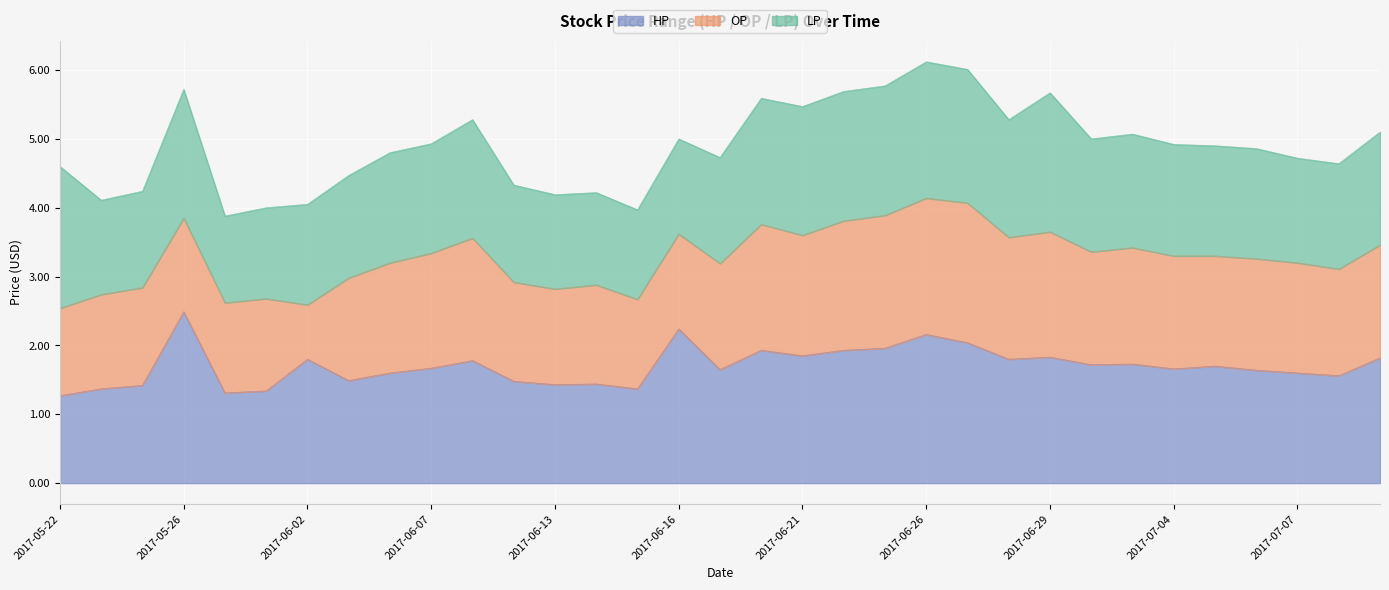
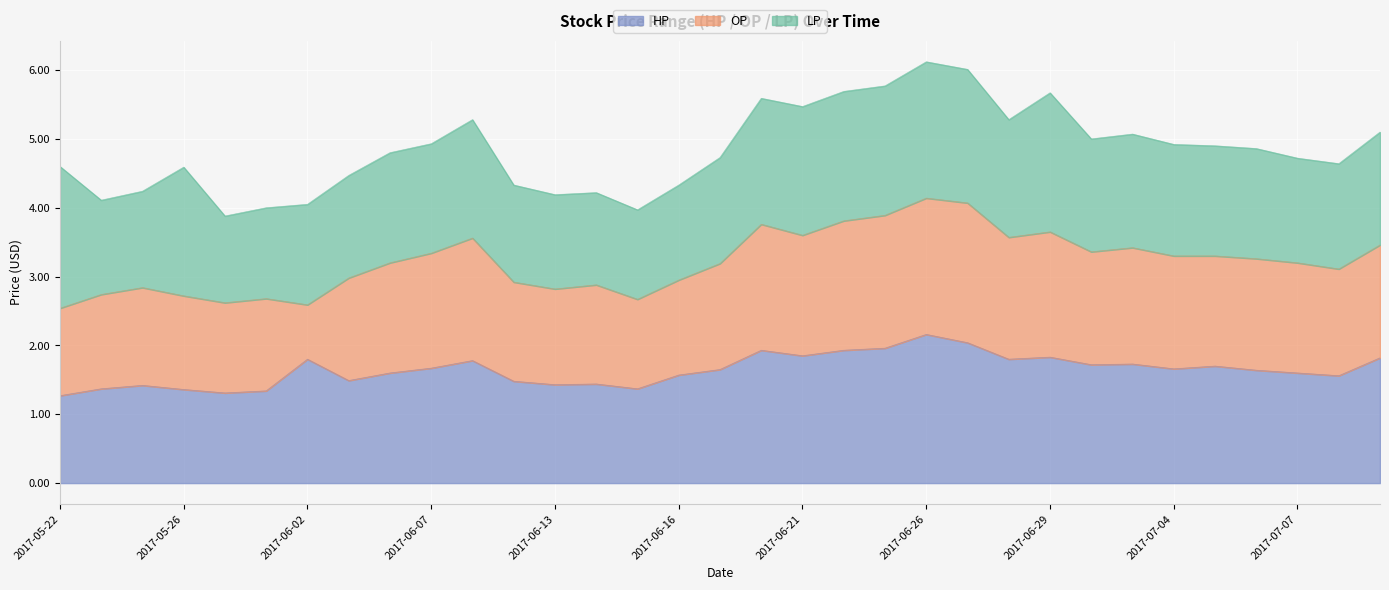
  {
    "HP": {
      "2017-05-22": 1.3,
-     "2017-05-26": 2.5,
+     "2017-05-26": 1.4,
      "2017-06-02": 1.8,
      "2017-06-07": 1.7,
      "2017-06-13": 1.4,
-     "2017-06-16": 2.2,
+     "2017-06-16": 1.6,
      "2017-06-21": 1.9,
      "2017-06-26": 2.2,
      "2017-06-29": 1.8,
      "2017-07-04": 1.7,
      "2017-07-07": 1.6
    },
    "OP": {
      "2017-05-22": 1.3,
      "2017-05-26": 1.4,
      "2017-06-02": 0.8,
      "2017-06-07": 1.7,
      "2017-06-13": 1.4,
      "2017-06-16": 1.4,
      "2017-06-21": 1.8,
      "2017-06-26": 2.0,
      "2017-06-29": 1.8,
      "2017-07-04": 1.6,
      "2017-07-07": 1.6
    },
    "LP": {
      "2017-05-22": 2.1,
      "2017-05-26": 1.9,
      "2017-06-02": 1.5,
      "2017-06-07": 1.6,
      "2017-06-13": 1.4,
      "2017-06-16": 1.4,
      "2017-06-21": 1.9,
      "2017-06-26": 2.0,
      "2017-06-29": 2.0,
      "2017-07-04": 1.6,
      "2017-07-07": 1.5
    }
  }
